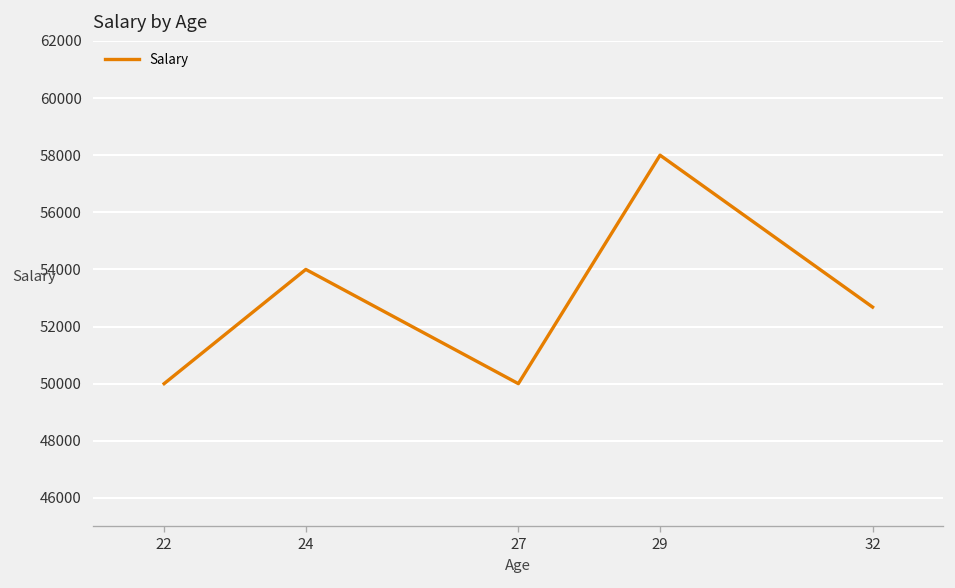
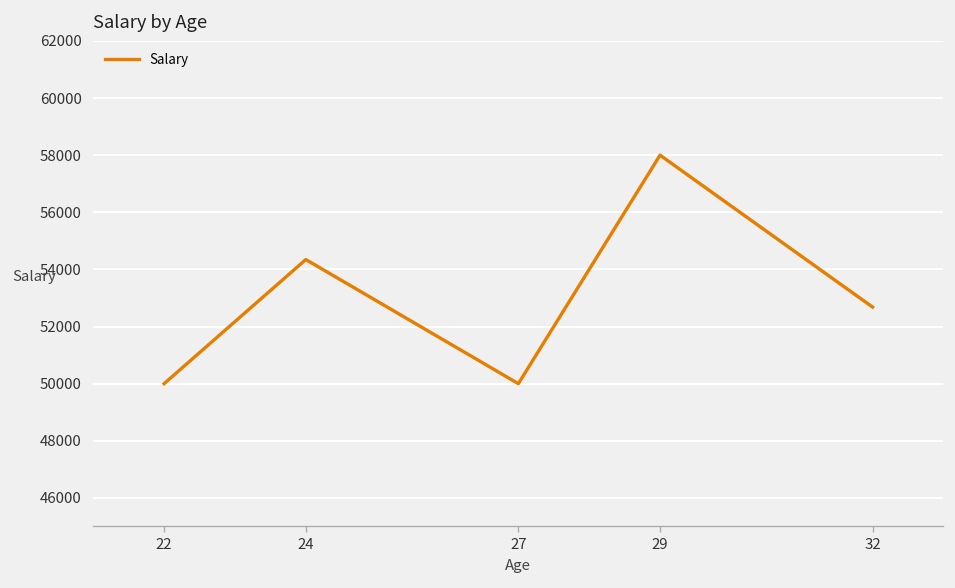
  {
    "22": 50000,
-   "24": 54000,
+   "24": 54300,
    "27": 50000,
    "29": 58000,
    "32": 52700
  }
